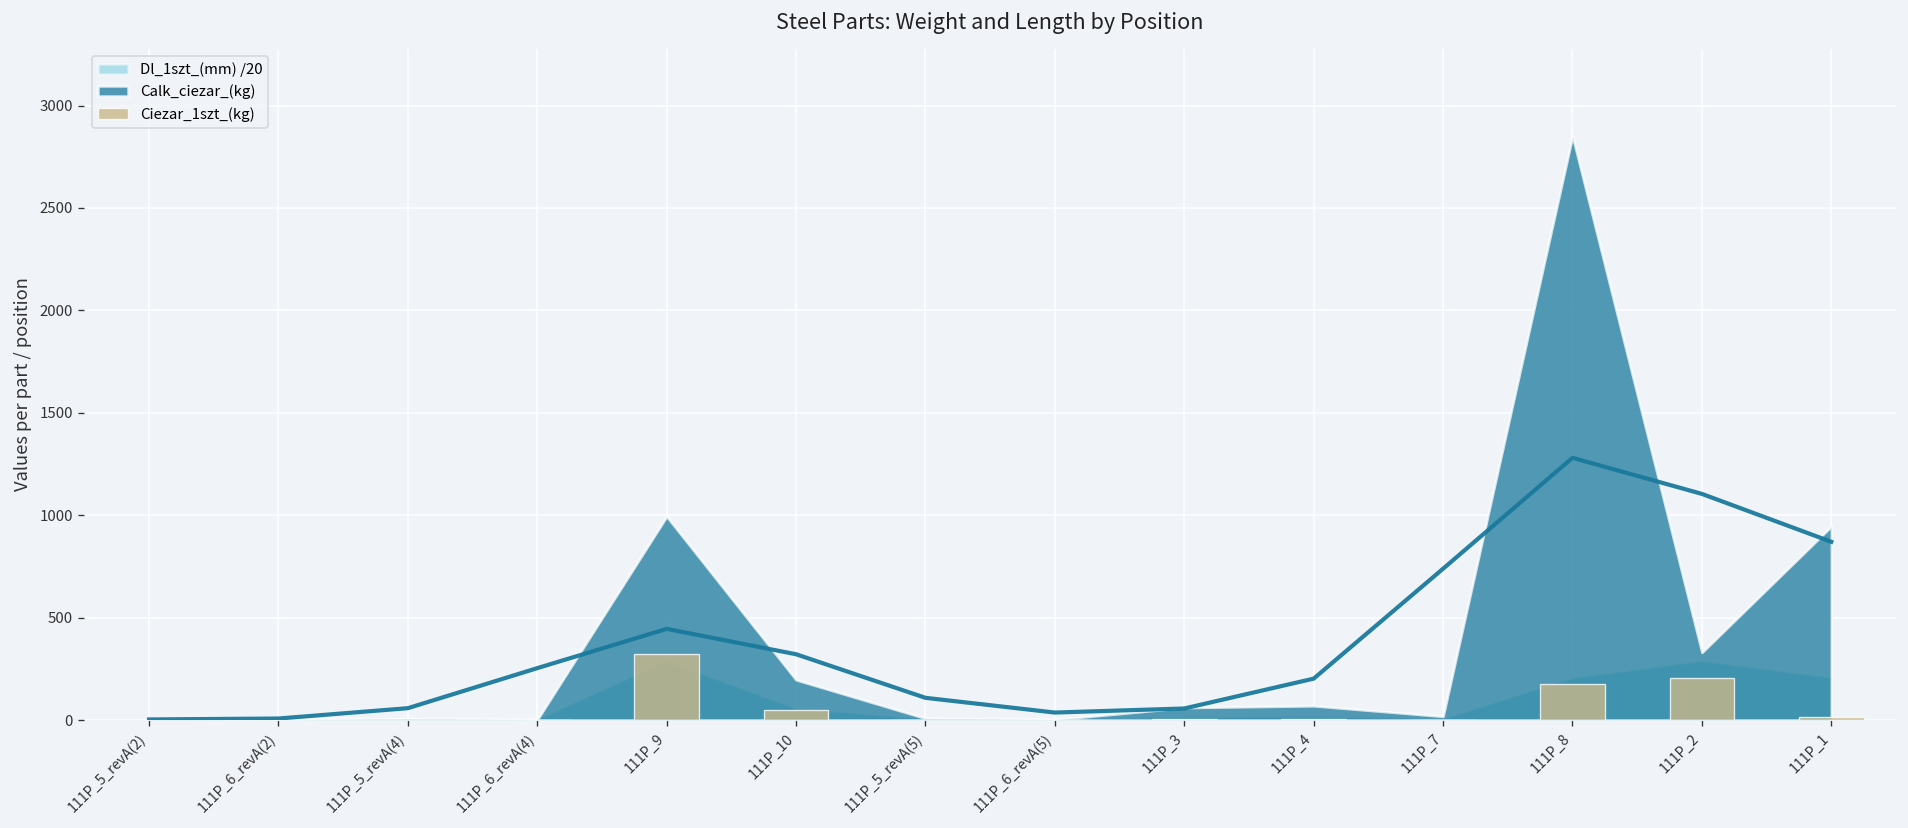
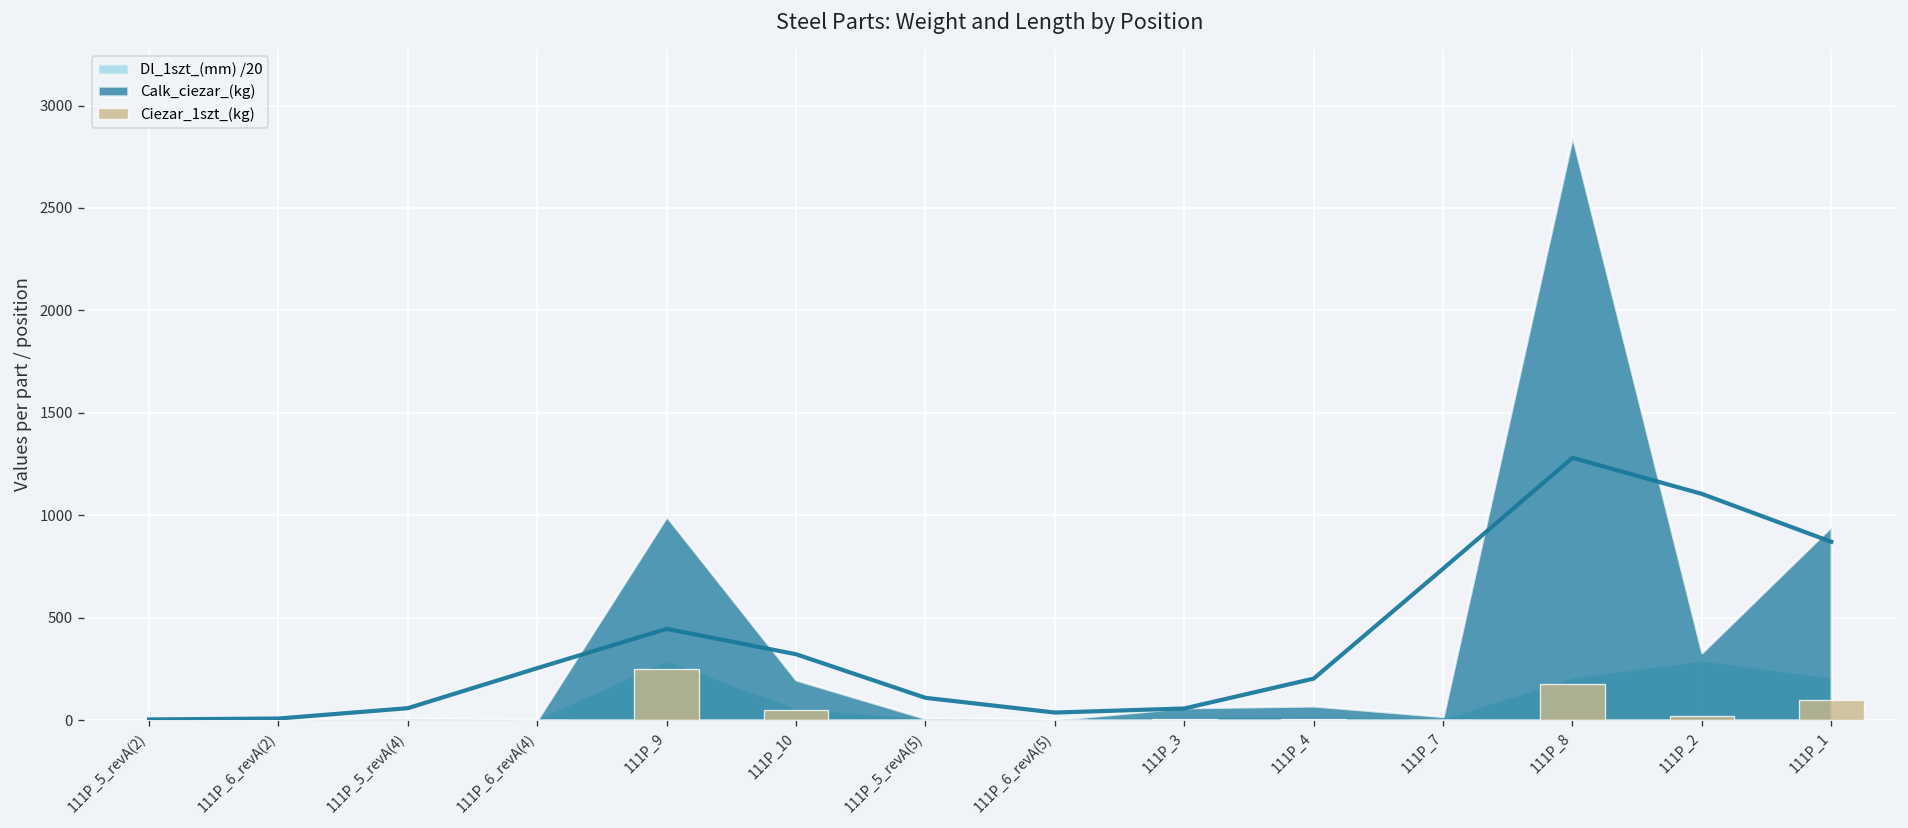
  {
    "Ciezar_1szt_(kg)": {
-     "111P_9": 320,
+     "111P_9": 250,
      "111P_10": 50,
      "111P_8": 180,
-     "111P_2": 200,
-     "111P_1": 10
+     "111P_2": 20,
+     "111P_1": 100
    },
    "Dl_1szt_(mm) /20": {
      "111P_9": 290,
      "111P_10": 60,
      "111P_3": 20,
      "111P_4": 20,
      "111P_8": 210,
      "111P_2": 290,
      "111P_1": 210
    }
  }
